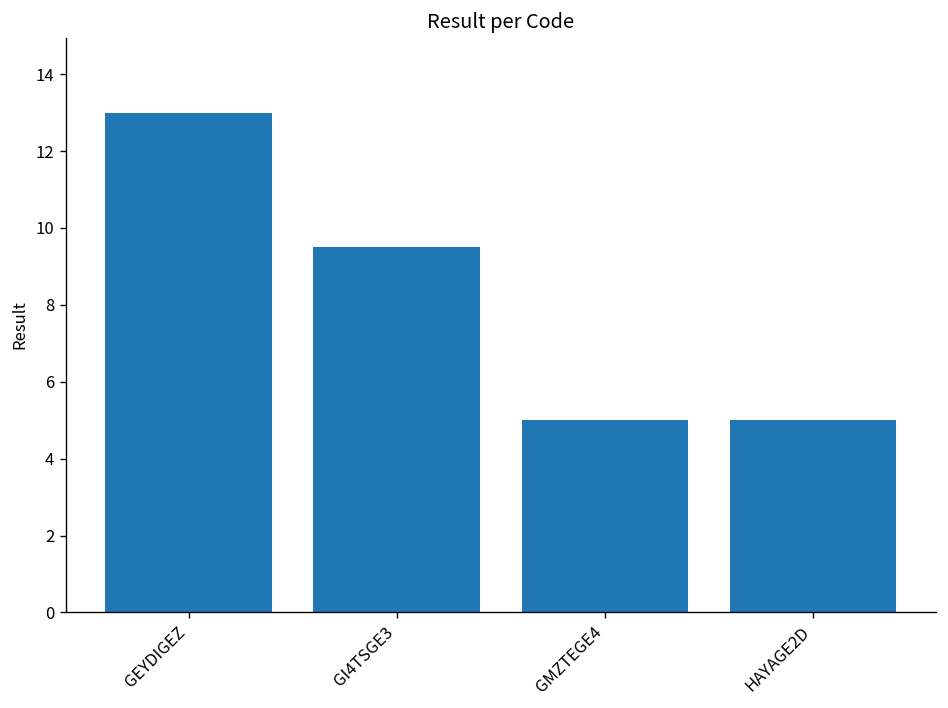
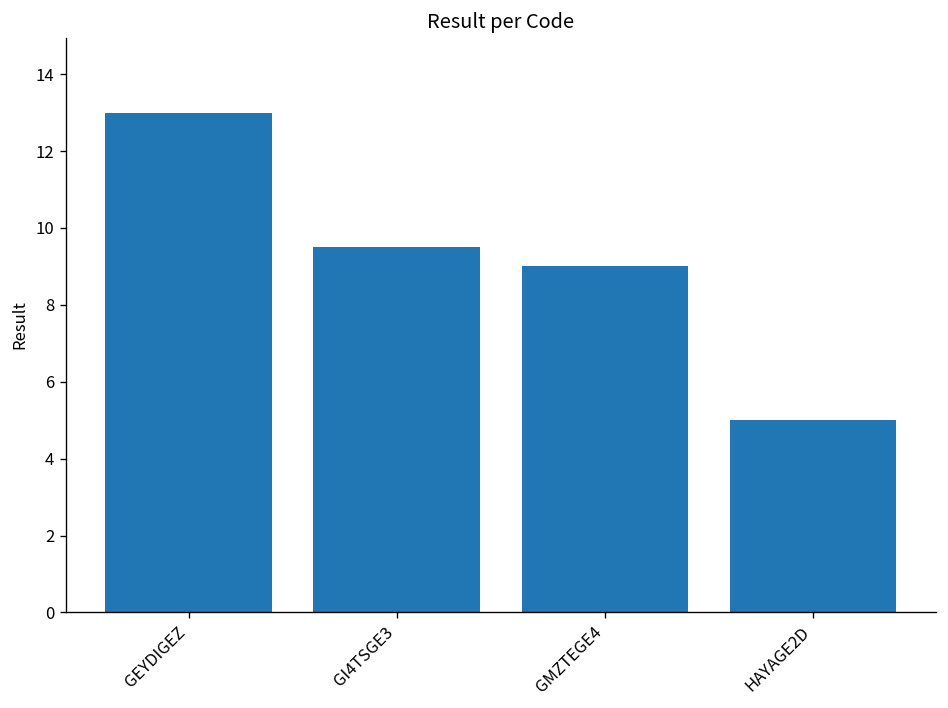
  {
    "GEYDIGEZ": 13,
    "GI4TSGE3": 9.5,
-   "GMZTEGE4": 5,
+   "GMZTEGE4": 9,
    "HAYAGE2D": 5
  }
